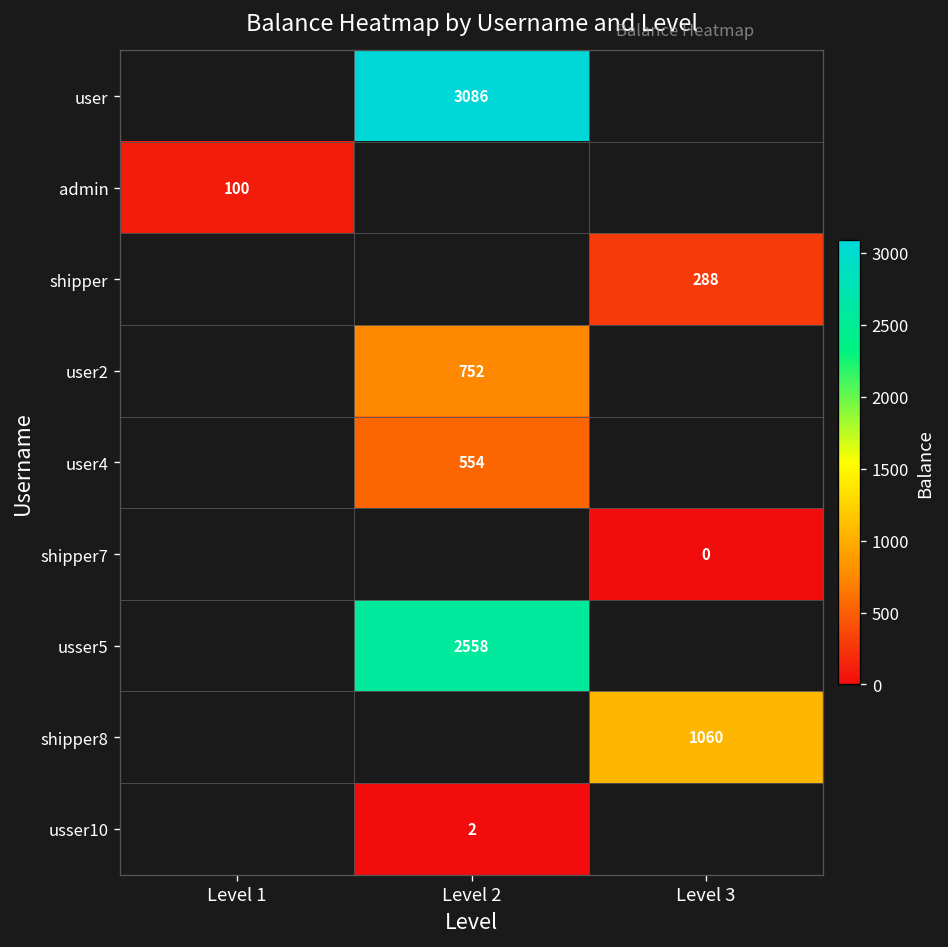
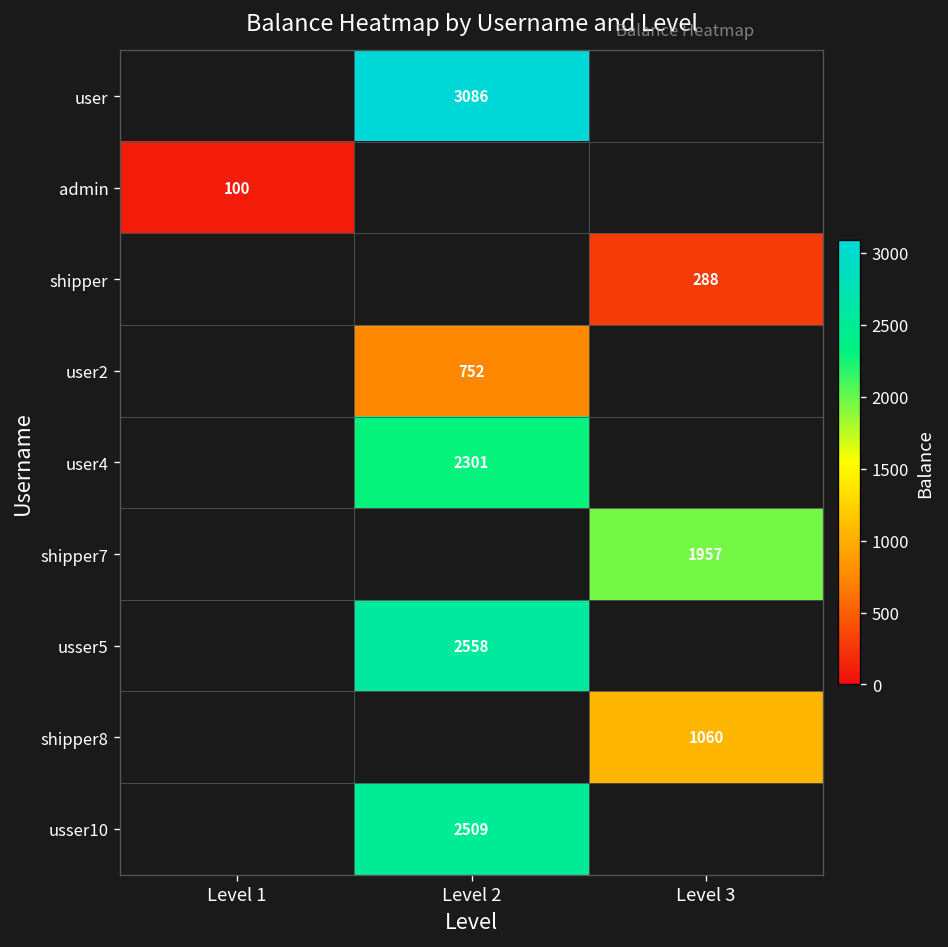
  {
    "user": {
      "Level 2": 3086
    },
    "admin": {
      "Level 1": 100
    },
    "shipper": {
      "Level 3": 288
    },
    "user2": {
      "Level 2": 752
    },
    "user4": {
-     "Level 2": 554
+     "Level 2": 2301
    },
    "shipper7": {
-     "Level 3": 0
+     "Level 3": 1957
    },
    "usser5": {
      "Level 2": 2558
    },
    "shipper8": {
      "Level 3": 1060
    },
    "usser10": {
-     "Level 2": 2
+     "Level 2": 2509
    }
  }
